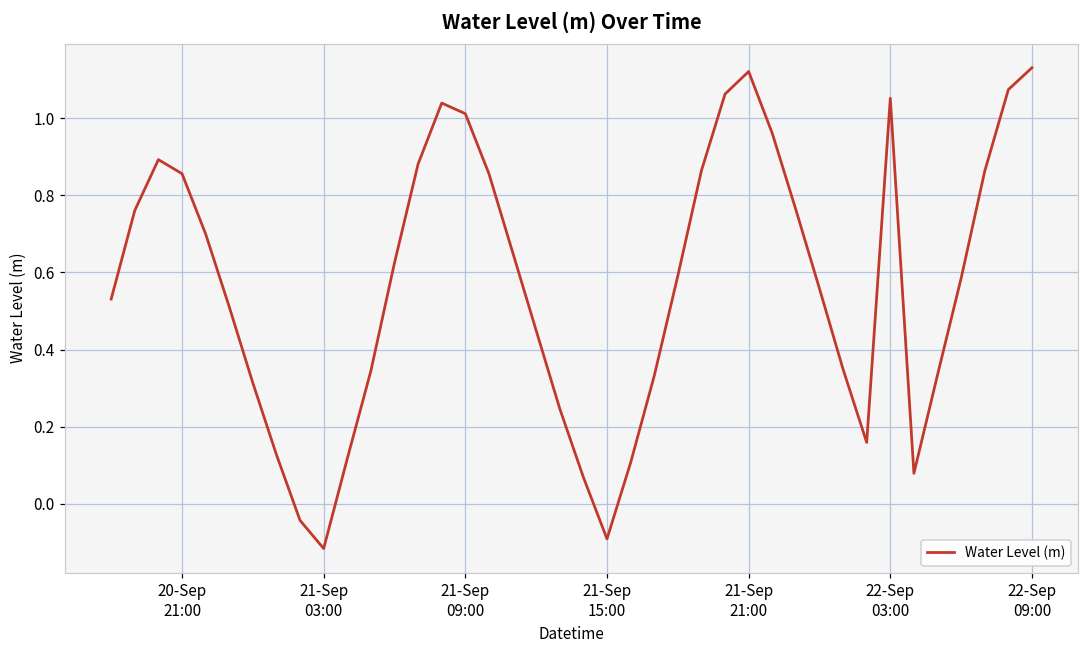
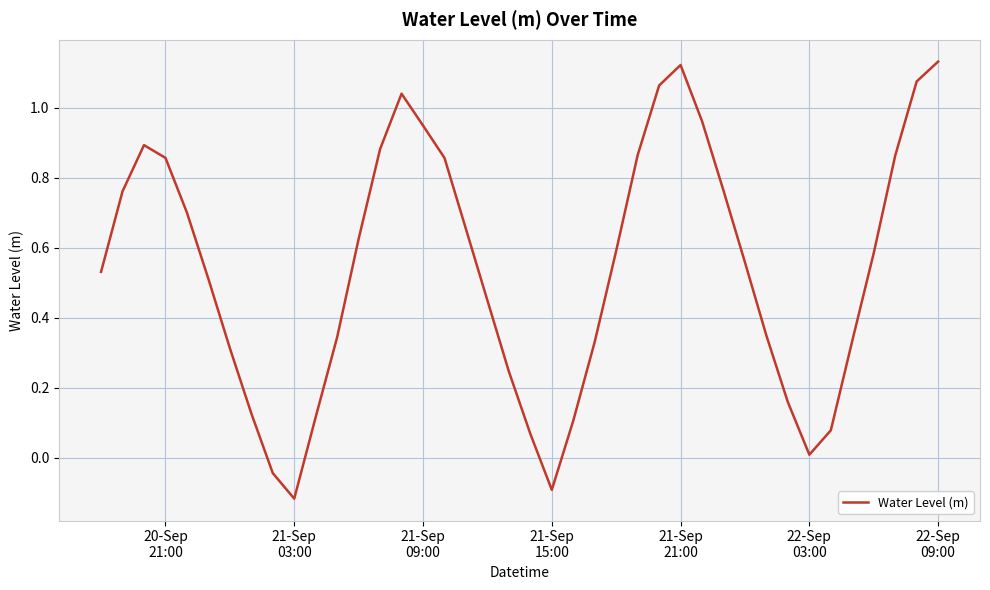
  {
    "20-Sep 21:00": 0.86,
    "21-Sep 03:00": -0.12,
-   "21-Sep 09:00": 1.01,
+   "21-Sep 09:00": 0.95,
    "21-Sep 15:00": -0.09,
    "21-Sep 21:00": 1.12,
-   "22-Sep 03:00": 1.05,
+   "22-Sep 03:00": 0.01,
    "22-Sep 09:00": 1.13
  }
